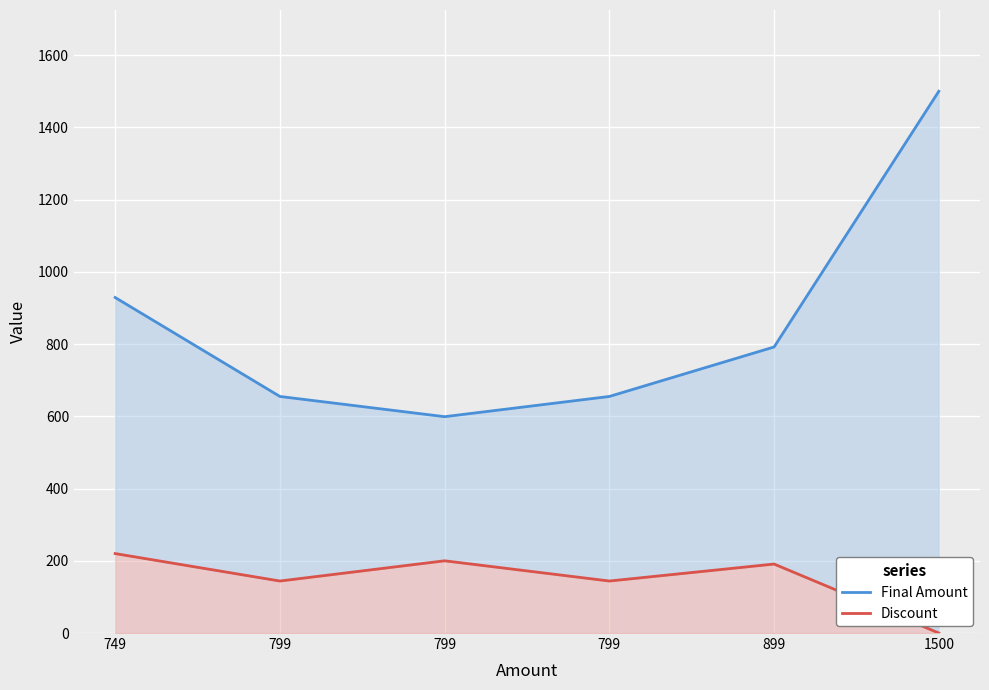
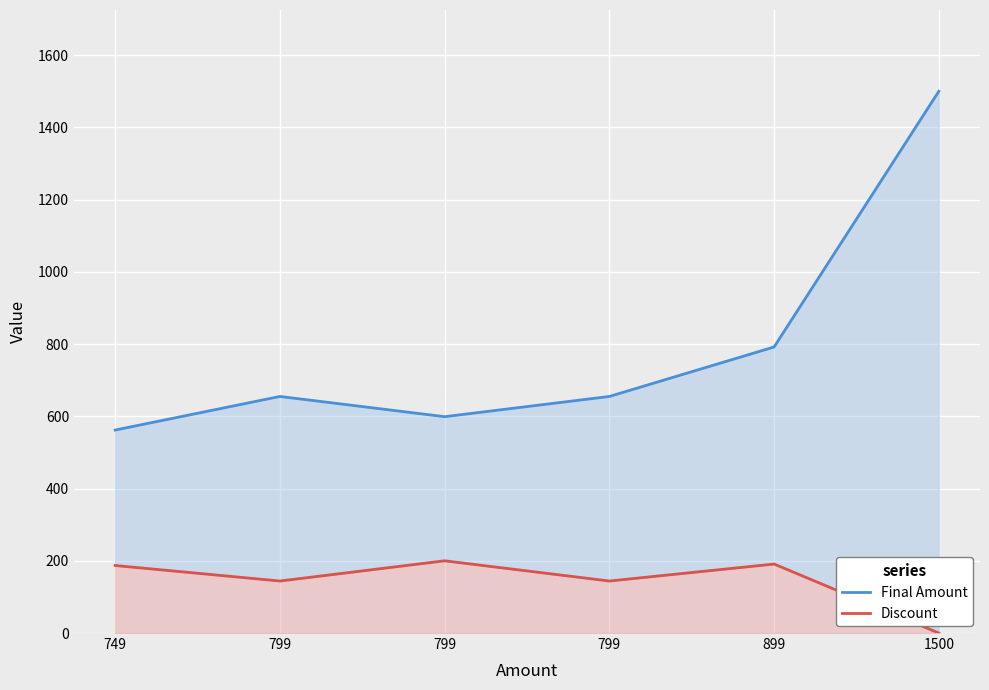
  {
    "Final Amount": {
-     "749": 930,
+     "749": 560,
      "899": 790,
      "1500": 1500
    },
    "Discount": {
-     "749": 220,
+     "749": 190,
      "899": 190,
      "1500": 0
    }
  }
